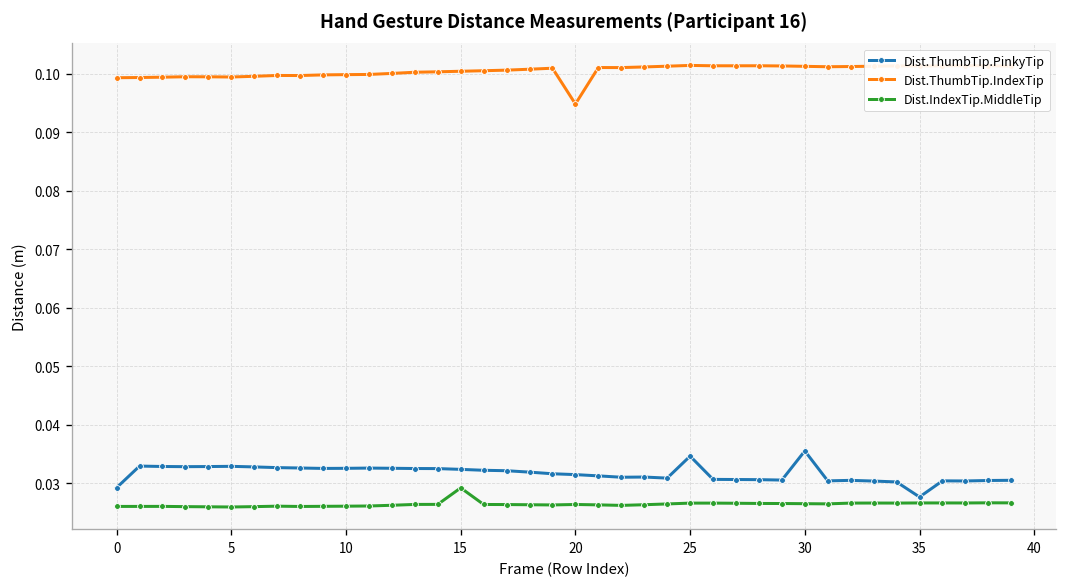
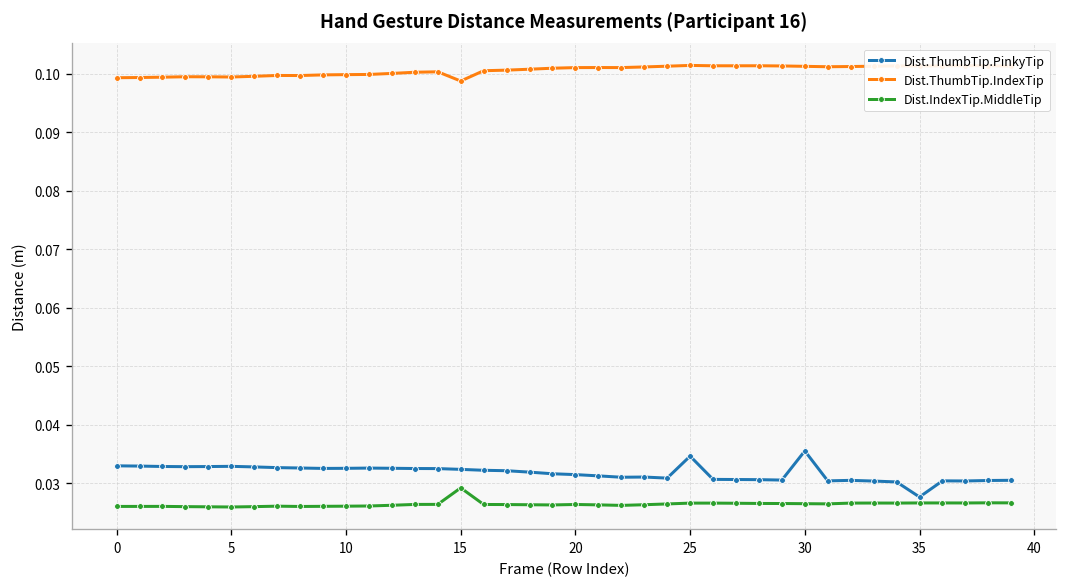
  {
    "Dist.ThumbTip.PinkyTip": {
-     "0": 0.029,
+     "0": 0.033,
      "5": 0.033,
      "10": 0.033,
      "15": 0.032,
      "20": 0.032,
      "25": 0.035,
      "30": 0.036,
      "35": 0.028
    },
    "Dist.ThumbTip.IndexTip": {
      "0": 0.099,
      "5": 0.099,
      "10": 0.100,
-     "15": 0.100,
-     "20": 0.095,
+     "15": 0.099,
+     "20": 0.101,
      "25": 0.101,
      "30": 0.101
    },
    "Dist.IndexTip.MiddleTip": {
      "0": 0.026,
      "5": 0.026,
      "10": 0.026,
      "15": 0.029,
      "20": 0.026,
      "25": 0.027,
      "30": 0.027,
      "35": 0.027
    }
  }
